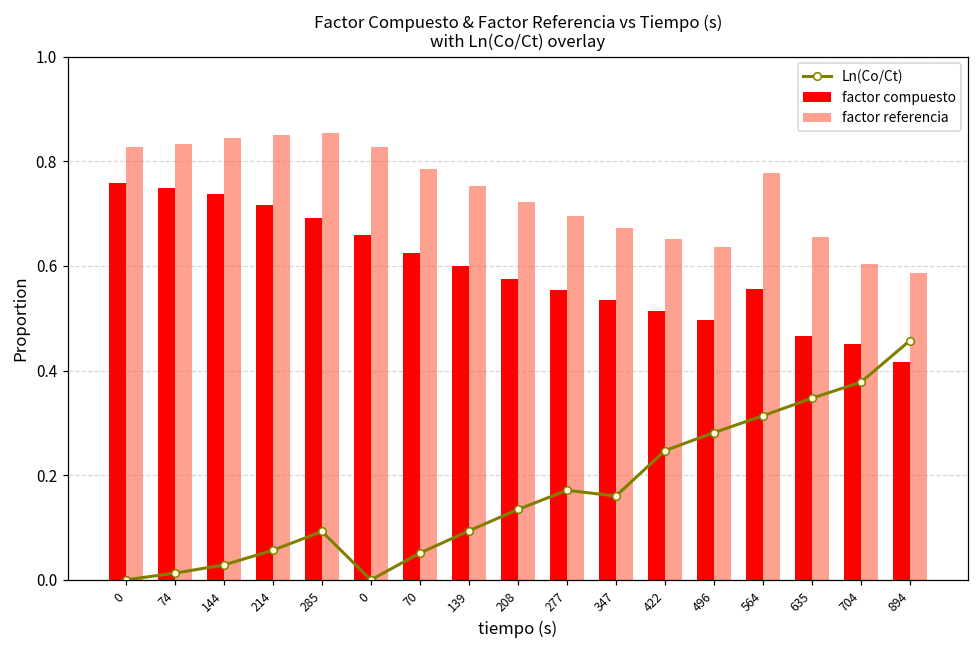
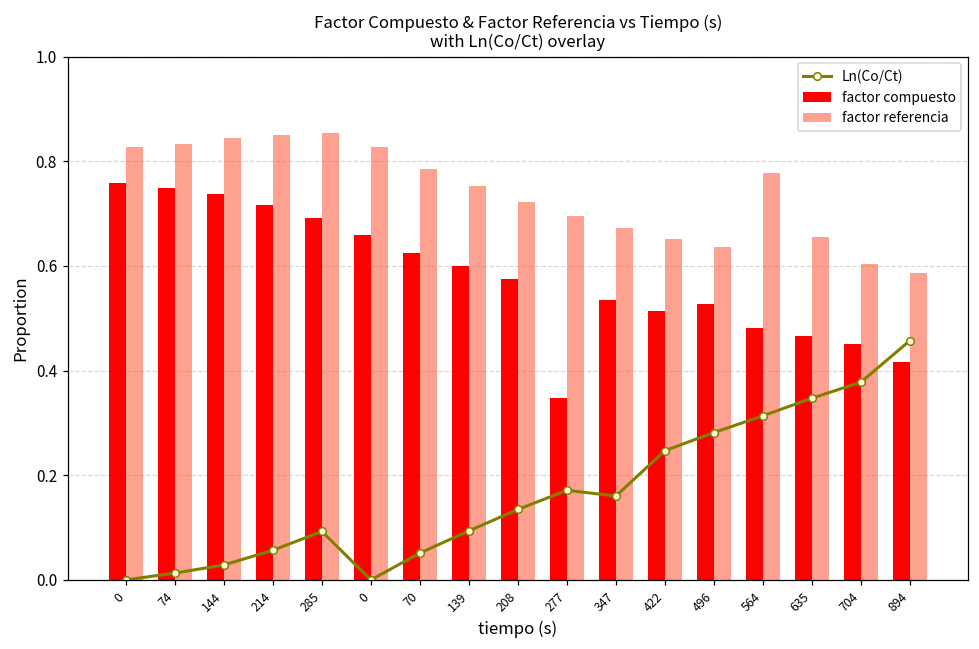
  {
    "factor compuesto": {
      "74": 0.75,
      "144": 0.74,
      "214": 0.72,
      "285": 0.69,
      "70": 0.63,
      "139": 0.60,
      "208": 0.58,
-     "277": 0.55,
+     "277": 0.35,
      "347": 0.53,
      "422": 0.51,
-     "496": 0.50,
-     "564": 0.56,
+     "496": 0.53,
+     "564": 0.48,
      "635": 0.47,
      "704": 0.45,
      "894": 0.42
    },
    "Ln(Co/Ct)": {
      "74": 0.01,
      "144": 0.03,
      "214": 0.06,
      "285": 0.09,
      "70": 0.05,
      "139": 0.09,
      "208": 0.13,
      "277": 0.17,
      "347": 0.16,
      "422": 0.25,
      "496": 0.28,
      "564": 0.31,
      "635": 0.35,
      "704": 0.38,
      "894": 0.46
    },
    "factor referencia": {
      "74": 0.83,
      "144": 0.84,
      "214": 0.85,
      "285": 0.85,
      "70": 0.79,
      "139": 0.75,
      "208": 0.72,
      "277": 0.69,
      "347": 0.67,
      "422": 0.65,
      "496": 0.64,
      "564": 0.78,
      "635": 0.66,
      "704": 0.60,
      "894": 0.59
    }
  }
